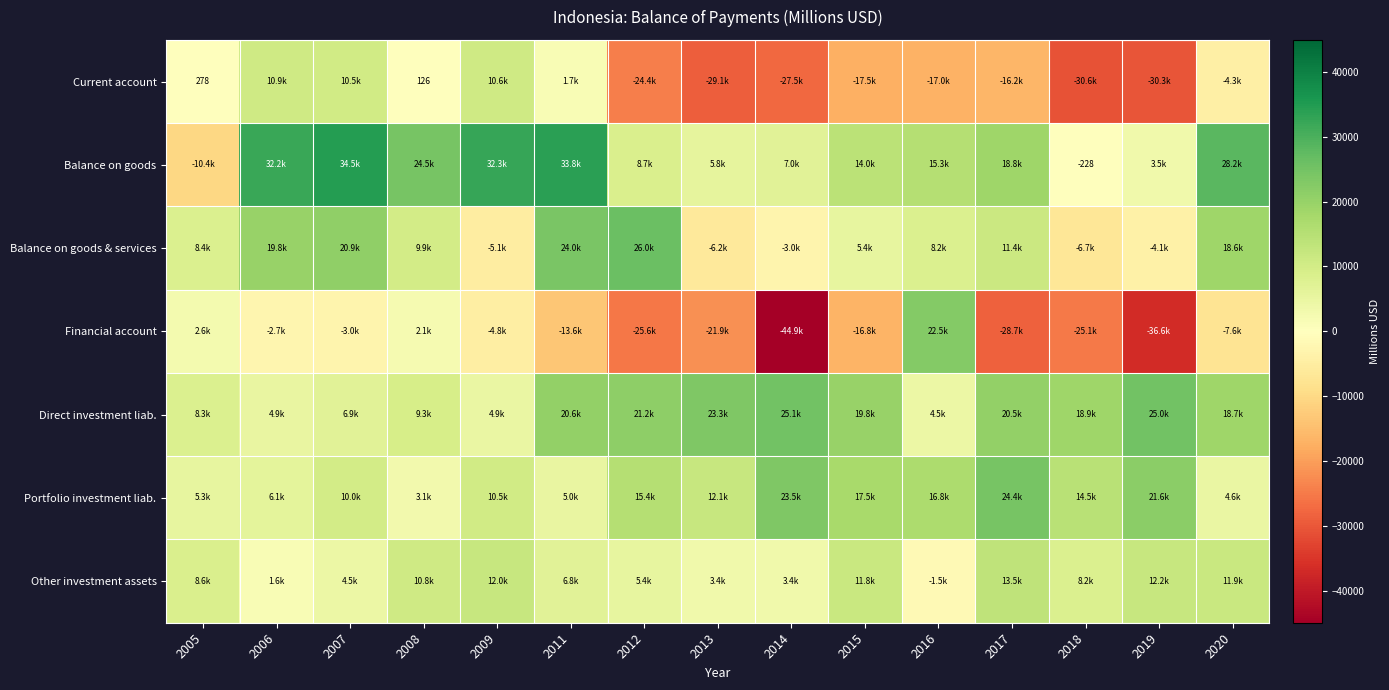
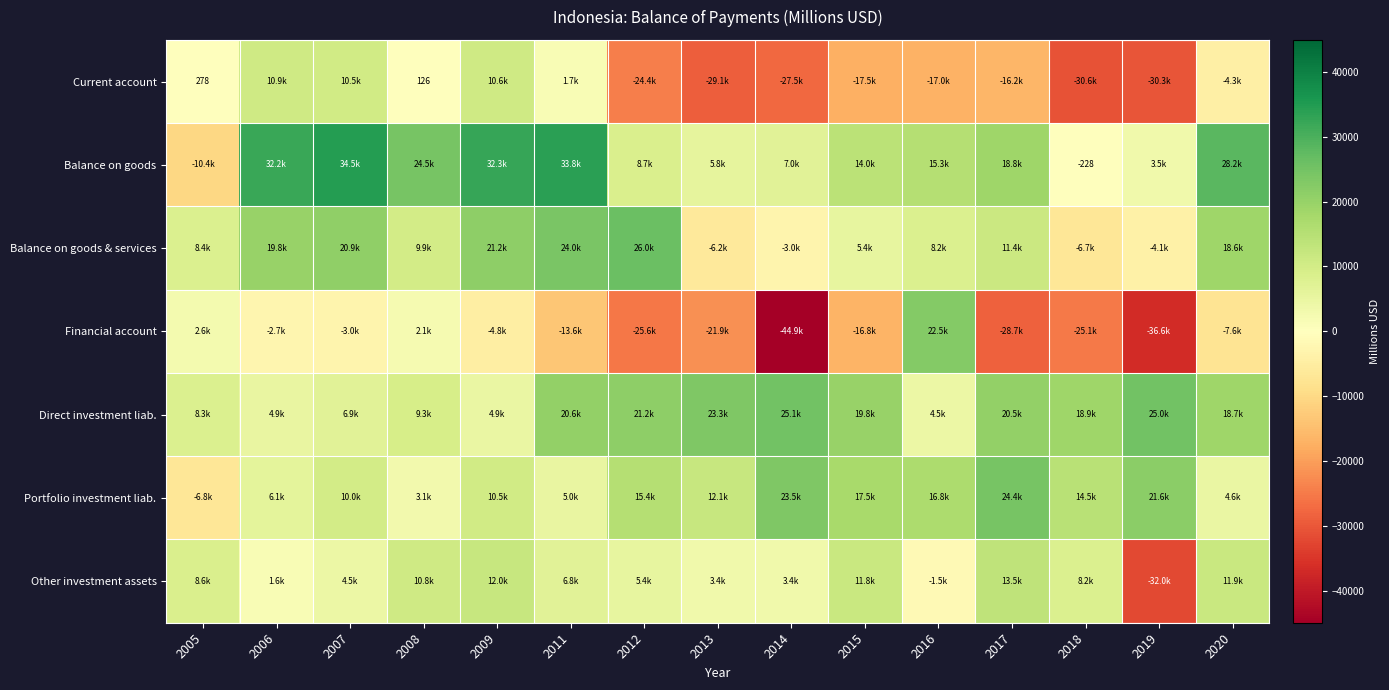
  {
    "Current account": {
      "2005": "278",
      "2006": "10.9k",
      "2007": "10.5k",
      "2008": "126",
      "2009": "10.6k",
      "2011": "1.7k",
      "2012": "-24.4k",
      "2013": "-29.1k",
      "2014": "-27.5k",
      "2015": "-17.5k",
      "2016": "-17.0k",
      "2017": "-16.2k",
      "2018": "-30.6k",
      "2019": "-30.3k",
      "2020": "-4.3k"
    },
    "Balance on goods": {
      "2005": "-10.4k",
      "2006": "32.2k",
      "2007": "34.5k",
      "2008": "24.5k",
      "2009": "32.3k",
      "2011": "33.8k",
      "2012": "8.7k",
      "2013": "5.8k",
      "2014": "7.0k",
      "2015": "14.0k",
      "2016": "15.3k",
      "2017": "18.8k",
      "2018": "-228",
      "2019": "3.5k",
      "2020": "28.2k"
    },
    "Balance on goods & services": {
      "2005": "8.4k",
      "2006": "19.8k",
      "2007": "20.9k",
      "2008": "9.9k",
-     "2009": "-5.1k",
+     "2009": "21.2k",
      "2011": "24.0k",
      "2012": "26.0k",
      "2013": "-6.2k",
      "2014": "-3.0k",
      "2015": "5.4k",
      "2016": "8.2k",
      "2017": "11.4k",
      "2018": "-6.7k",
      "2019": "-4.1k",
      "2020": "18.6k"
    },
    "Financial account": {
      "2005": "2.6k",
      "2006": "-2.7k",
      "2007": "-3.0k",
      "2008": "2.1k",
      "2009": "-4.8k",
      "2011": "-13.6k",
      "2012": "-25.6k",
      "2013": "-21.9k",
      "2014": "-44.9k",
      "2015": "-16.8k",
      "2016": "22.5k",
      "2017": "-28.7k",
      "2018": "-25.1k",
      "2019": "-36.6k",
      "2020": "-7.6k"
    },
    "Direct investment liab.": {
      "2005": "8.3k",
      "2006": "4.9k",
      "2007": "6.9k",
      "2008": "9.3k",
      "2009": "4.9k",
      "2011": "20.6k",
      "2012": "21.2k",
      "2013": "23.3k",
      "2014": "25.1k",
      "2015": "19.8k",
      "2016": "4.5k",
      "2017": "20.5k",
      "2018": "18.9k",
      "2019": "25.0k",
      "2020": "18.7k"
    },
    "Portfolio investment liab.": {
-     "2005": "5.3k",
+     "2005": "-6.8k",
      "2006": "6.1k",
      "2007": "10.0k",
      "2008": "3.1k",
      "2009": "10.5k",
      "2011": "5.0k",
      "2012": "15.4k",
      "2013": "12.1k",
      "2014": "23.5k",
      "2015": "17.5k",
      "2016": "16.8k",
      "2017": "24.4k",
      "2018": "14.5k",
      "2019": "21.6k",
      "2020": "4.6k"
    },
    "Other investment assets": {
      "2005": "8.6k",
      "2006": "1.6k",
      "2007": "4.5k",
      "2008": "10.8k",
      "2009": "12.0k",
      "2011": "6.8k",
      "2012": "5.4k",
      "2013": "3.4k",
      "2014": "3.4k",
      "2015": "11.8k",
      "2016": "-1.5k",
      "2017": "13.5k",
      "2018": "8.2k",
-     "2019": "12.2k",
+     "2019": "-32.0k",
      "2020": "11.9k"
    }
  }
